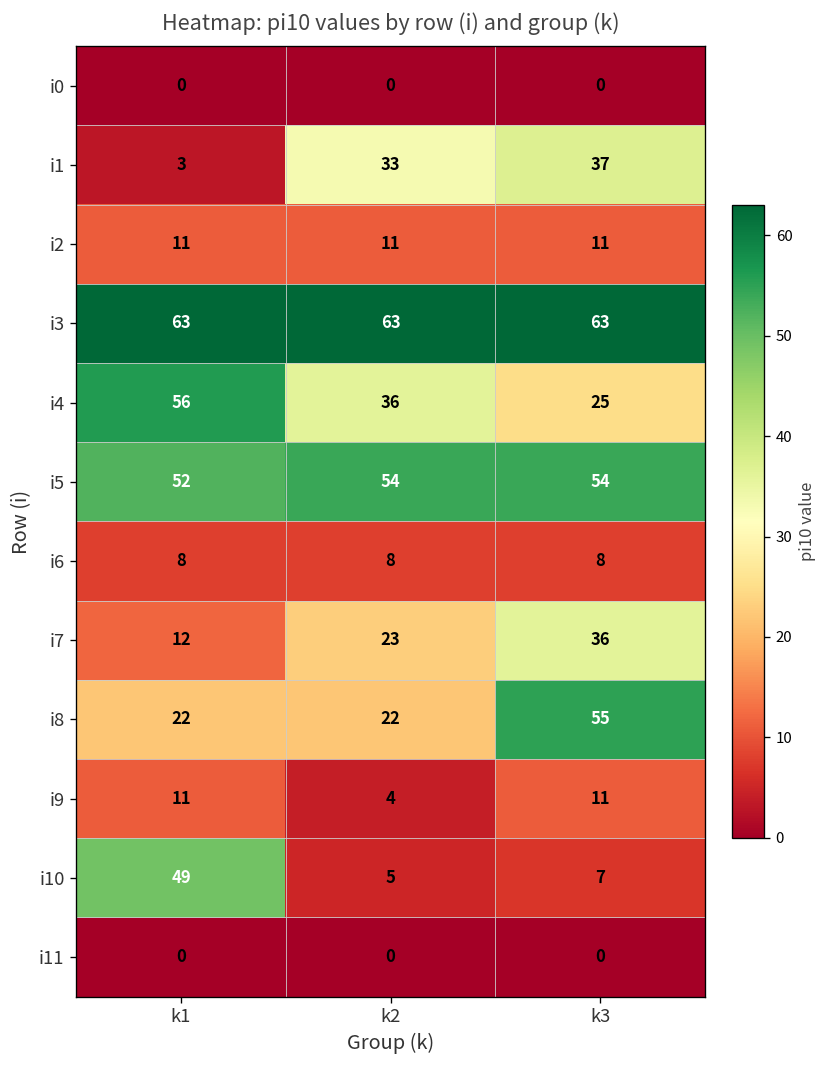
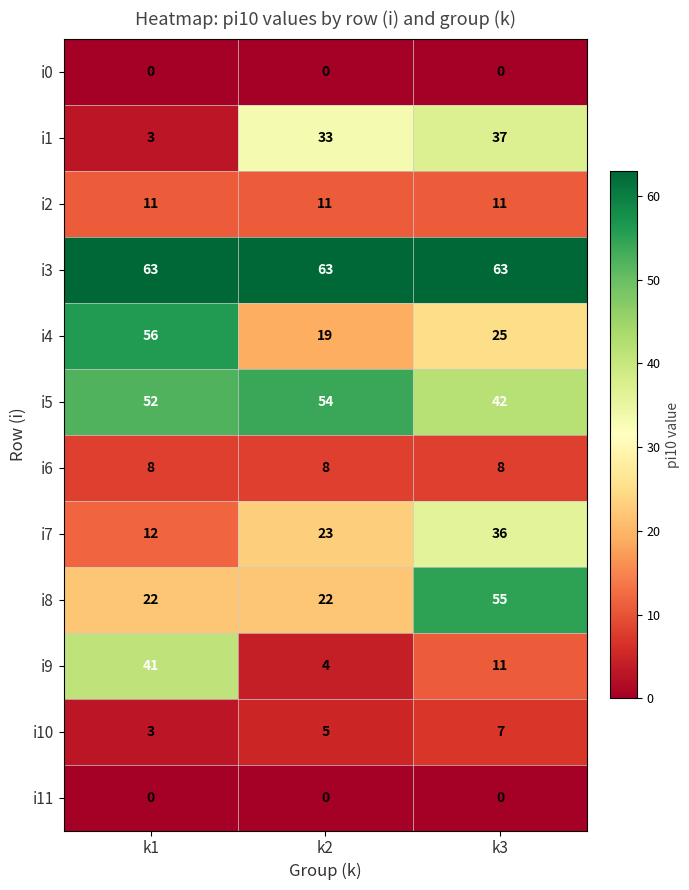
  {
    "i0": {
      "k1": 0,
      "k2": 0,
      "k3": 0
    },
    "i1": {
      "k1": 3,
      "k2": 33,
      "k3": 37
    },
    "i2": {
      "k1": 11,
      "k2": 11,
      "k3": 11
    },
    "i3": {
      "k1": 63,
      "k2": 63,
      "k3": 63
    },
    "i4": {
      "k1": 56,
-     "k2": 36,
+     "k2": 19,
      "k3": 25
    },
    "i5": {
      "k1": 52,
      "k2": 54,
-     "k3": 54
+     "k3": 42
    },
    "i6": {
      "k1": 8,
      "k2": 8,
      "k3": 8
    },
    "i7": {
      "k1": 12,
      "k2": 23,
      "k3": 36
    },
    "i8": {
      "k1": 22,
      "k2": 22,
      "k3": 55
    },
    "i9": {
-     "k1": 11,
+     "k1": 41,
      "k2": 4,
      "k3": 11
    },
    "i10": {
-     "k1": 49,
+     "k1": 3,
      "k2": 5,
      "k3": 7
    },
    "i11": {
      "k1": 0,
      "k2": 0,
      "k3": 0
    }
  }
